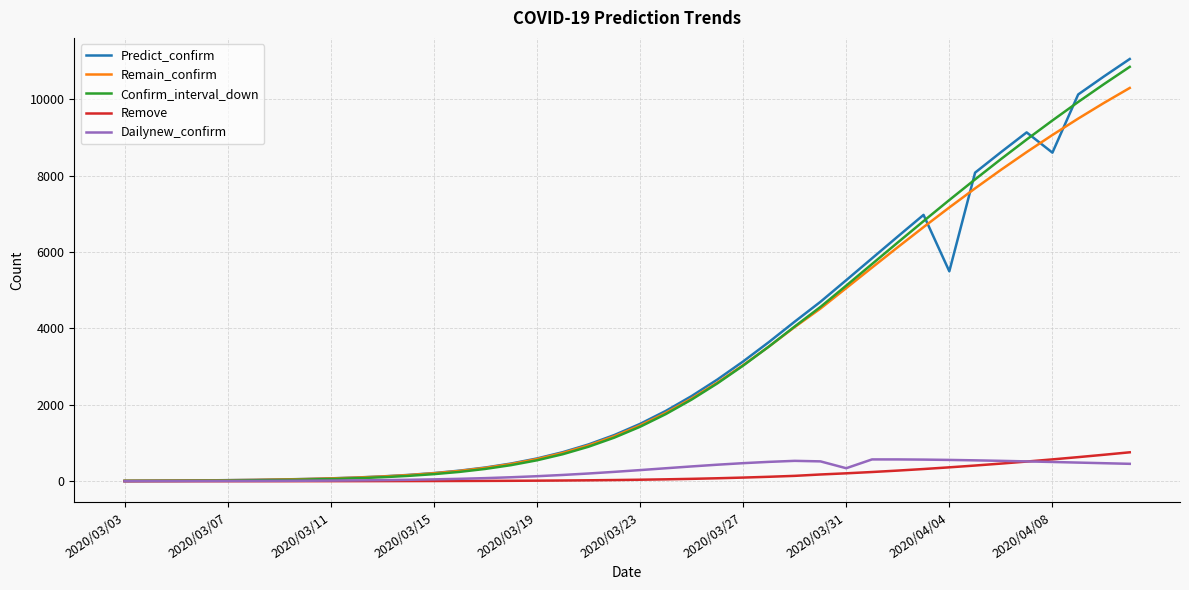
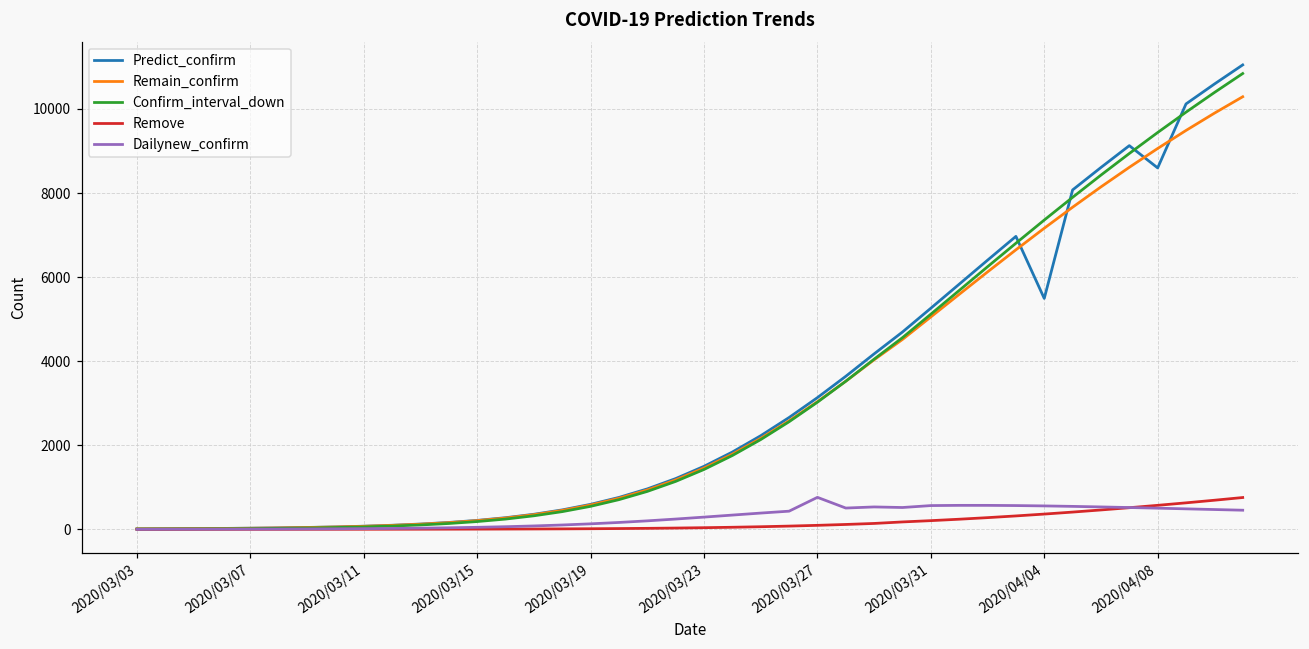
  {
    "Predict_confirm": {
      "2020/03/27": 3100,
      "2020/03/31": 5300,
      "2020/04/04": 5500,
      "2020/04/08": 8600
    },
    "Remain_confirm": {
      "2020/04/04": 7200,
      "2020/04/08": 9100
    },
    "Confirm_interval_down": {
      "2020/04/04": 7400,
      "2020/04/08": 9400
    },
    "Remove": {
      "2020/03/19": 0,
      "2020/03/23": 0,
      "2020/03/27": 100,
      "2020/03/31": 200,
      "2020/04/04": 400,
      "2020/04/08": 600
    },
    "Dailynew_confirm": {
      "2020/03/19": 100,
      "2020/03/23": 300,
-     "2020/03/27": 500,
-     "2020/03/31": 300,
+     "2020/03/27": 800,
+     "2020/03/31": 600,
      "2020/04/04": 600,
      "2020/04/08": 500
    }
  }
